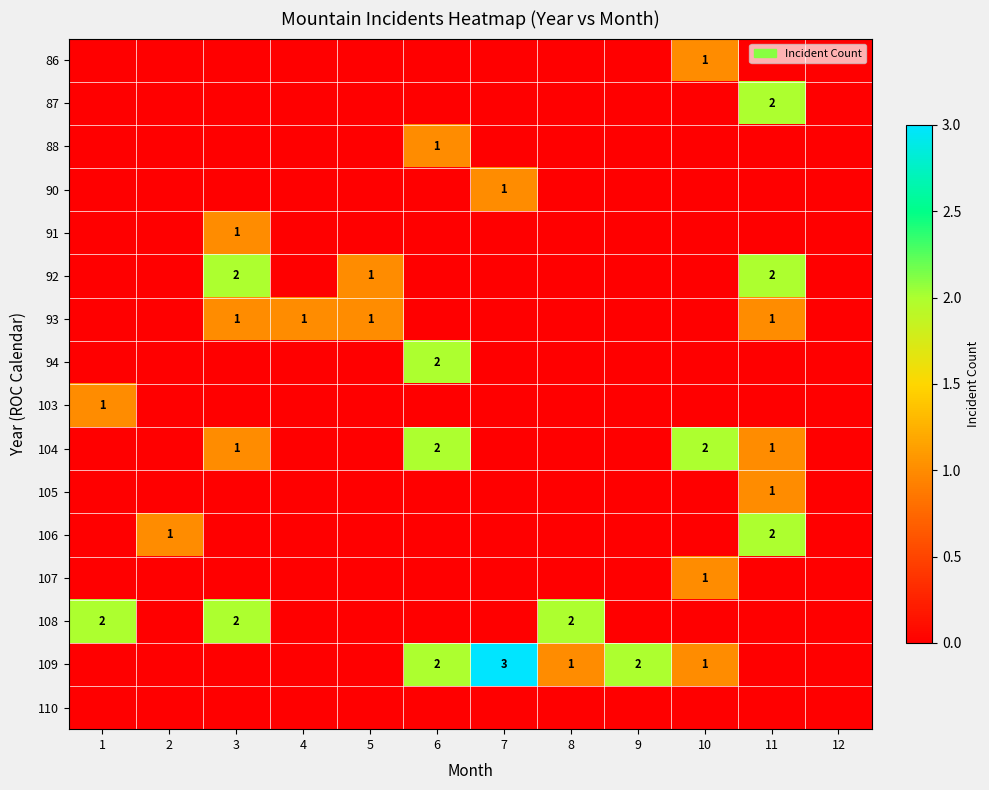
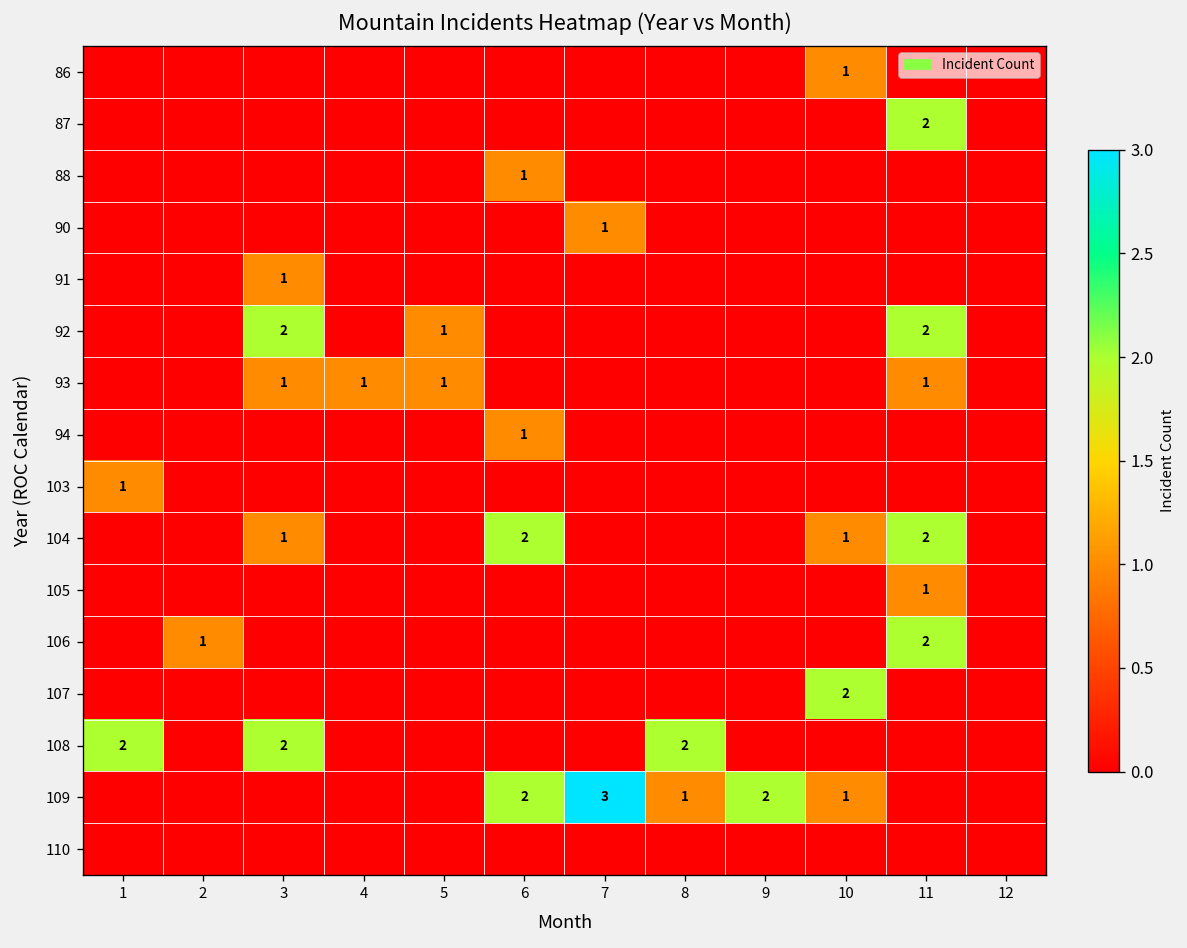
  {
    "86": {
      "10": 1
    },
    "87": {
      "11": 2
    },
    "88": {
      "6": 1
    },
    "90": {
      "7": 1
    },
    "91": {
      "3": 1
    },
    "92": {
      "3": 2,
      "5": 1,
      "11": 2
    },
    "93": {
      "3": 1,
      "4": 1,
      "5": 1,
      "11": 1
    },
    "94": {
-     "6": 2
+     "6": 1
    },
    "103": {
      "1": 1
    },
    "104": {
      "3": 1,
      "6": 2,
-     "10": 2,
-     "11": 1
+     "10": 1,
+     "11": 2
    },
    "105": {
      "11": 1
    },
    "106": {
      "2": 1,
      "11": 2
    },
    "107": {
-     "10": 1
+     "10": 2
    },
    "108": {
      "1": 2,
      "3": 2,
      "8": 2
    },
    "109": {
      "6": 2,
      "7": 3,
      "8": 1,
      "9": 2,
      "10": 1
    }
  }
